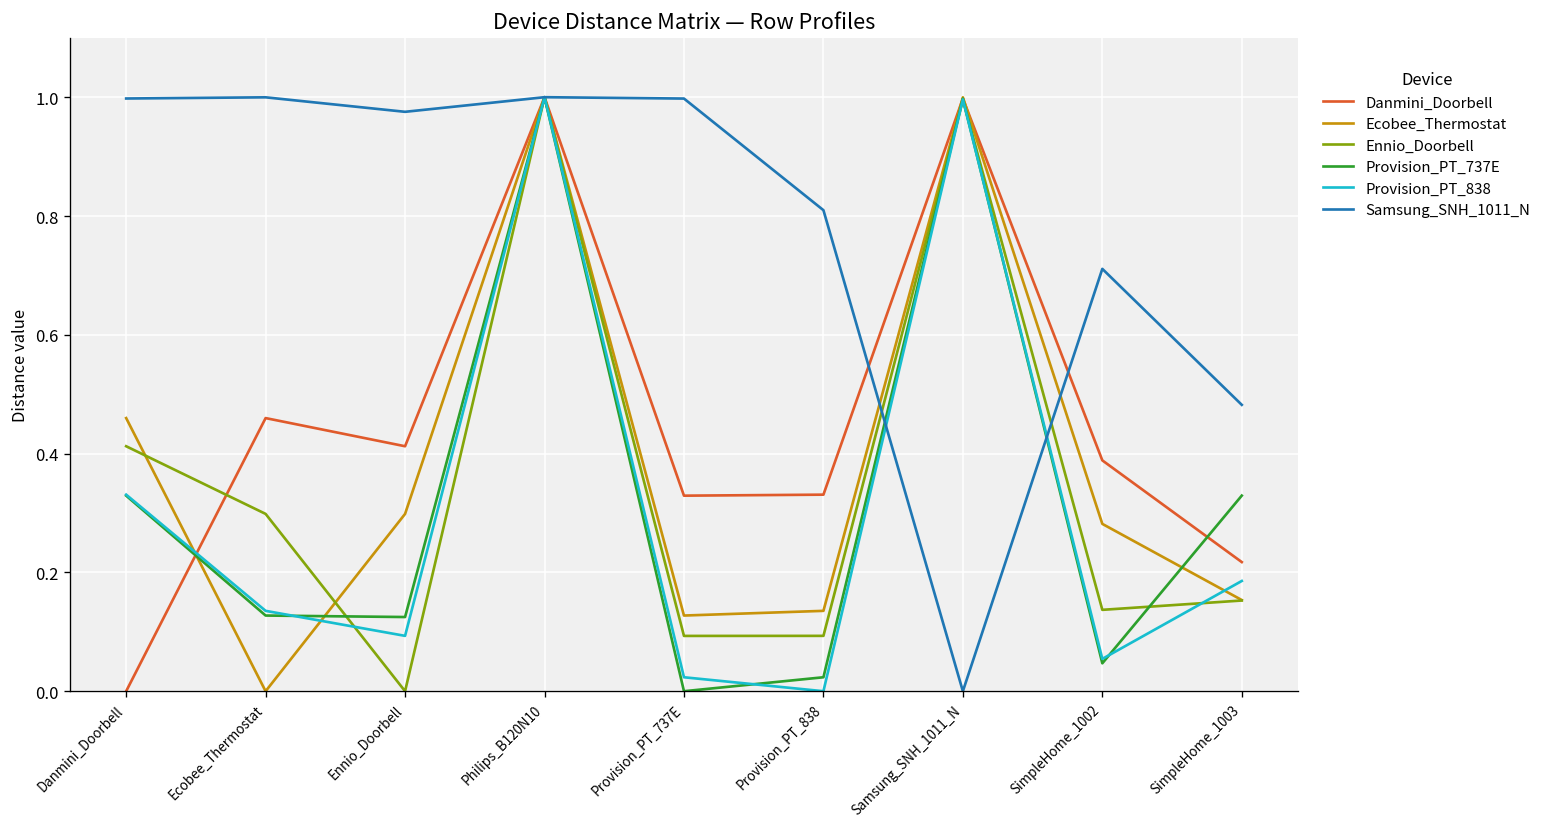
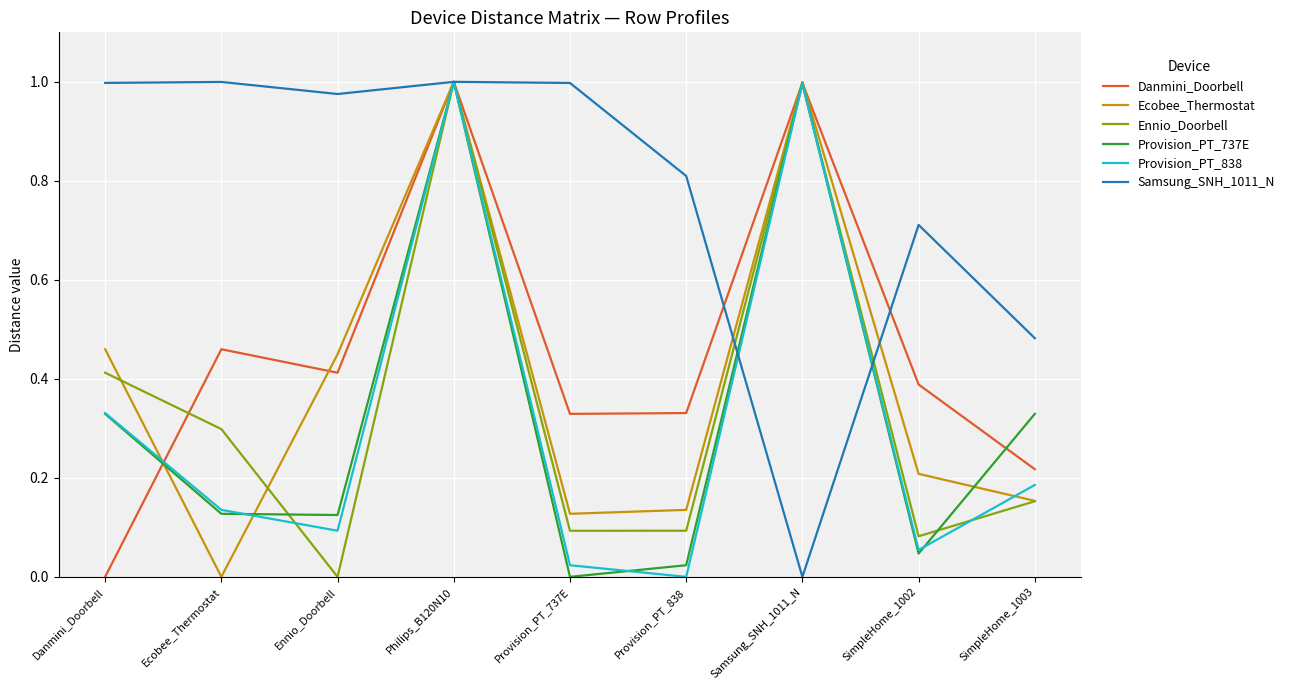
  {
    "Danmini_Doorbell": {
      "Danmini_Doorbell": 0.00,
      "Ecobee_Thermostat": 0.46,
      "Ennio_Doorbell": 0.41,
      "Provision_PT_737E": 0.33,
      "Provision_PT_838": 0.33,
      "SimpleHome_1002": 0.39,
      "SimpleHome_1003": 0.22
    },
    "Ecobee_Thermostat": {
      "Danmini_Doorbell": 0.46,
      "Ecobee_Thermostat": 0.00,
-     "Ennio_Doorbell": 0.30,
+     "Ennio_Doorbell": 0.45,
      "Provision_PT_737E": 0.13,
      "Provision_PT_838": 0.14,
-     "SimpleHome_1002": 0.28
+     "SimpleHome_1002": 0.21
    },
    "Ennio_Doorbell": {
      "Danmini_Doorbell": 0.41,
      "Ecobee_Thermostat": 0.30,
      "Ennio_Doorbell": 0.00,
      "Provision_PT_737E": 0.09,
      "Provision_PT_838": 0.09,
-     "SimpleHome_1002": 0.14
+     "SimpleHome_1002": 0.08
    },
    "Provision_PT_737E": {
      "Ecobee_Thermostat": 0.13,
      "Ennio_Doorbell": 0.12,
      "Provision_PT_737E": 0.00,
      "Provision_PT_838": 0.02,
      "SimpleHome_1002": 0.05,
      "SimpleHome_1003": 0.33
    },
    "Provision_PT_838": {
      "Ecobee_Thermostat": 0.14,
      "Ennio_Doorbell": 0.09,
      "Provision_PT_737E": 0.02,
      "Provision_PT_838": 0.00,
      "SimpleHome_1002": 0.05,
      "SimpleHome_1003": 0.19
    },
    "Samsung_SNH_1011_N": {
      "Danmini_Doorbell": 1.00,
      "Ecobee_Thermostat": 1.00,
      "Ennio_Doorbell": 0.98,
      "Provision_PT_737E": 1.00,
      "Provision_PT_838": 0.81,
      "Samsung_SNH_1011_N": 0.00,
      "SimpleHome_1002": 0.71,
      "SimpleHome_1003": 0.48
    }
  }
